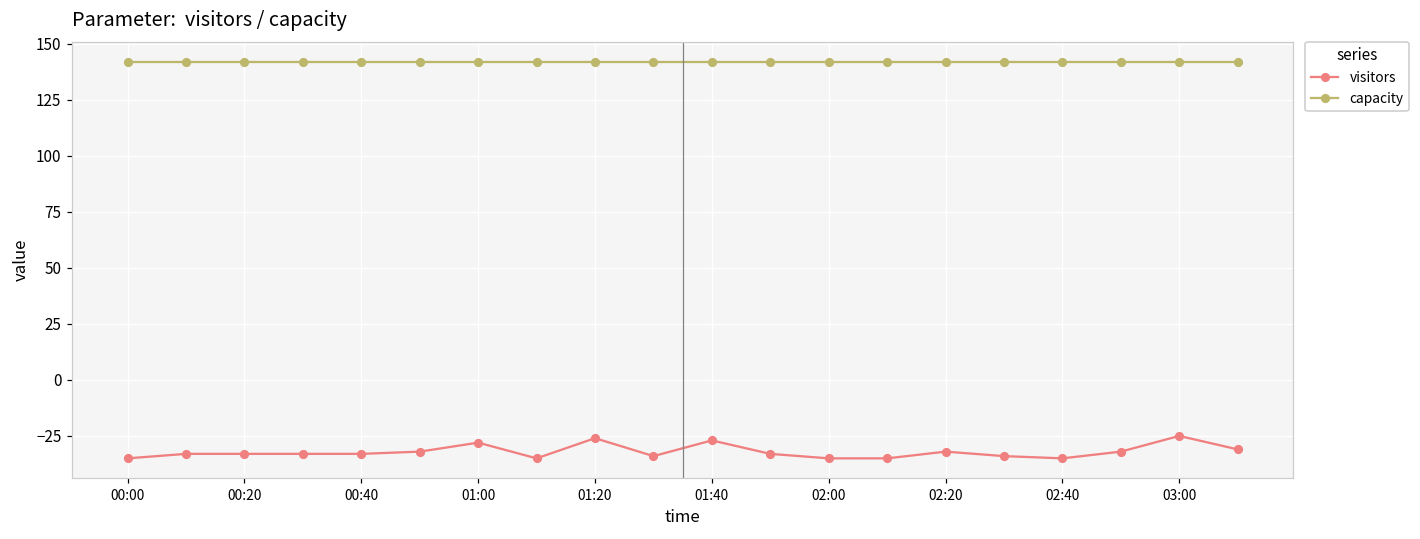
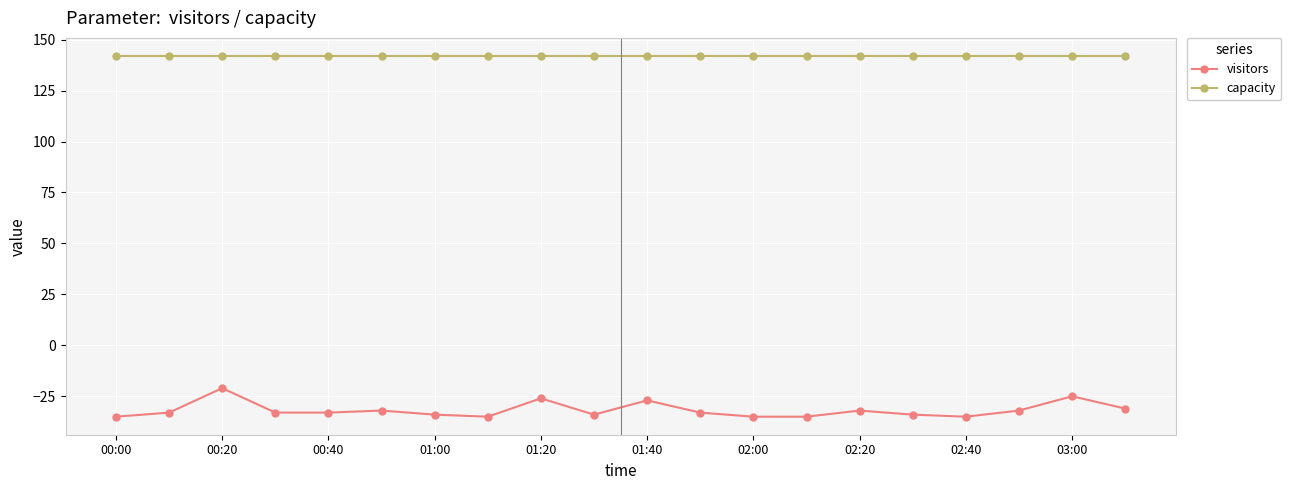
  {
    "visitors": {
      "00:00": -35,
-     "00:20": -33,
+     "00:20": -21,
      "00:40": -33,
-     "01:00": -28,
+     "01:00": -34,
      "01:20": -26,
      "01:40": -27,
      "02:00": -35,
      "02:20": -32,
      "02:40": -35,
      "03:00": -25
    },
    "capacity": {
      "00:00": 142,
      "00:20": 142,
      "00:40": 142,
      "01:00": 142,
      "01:20": 142,
      "01:40": 142,
      "02:00": 142,
      "02:20": 142,
      "02:40": 142,
      "03:00": 142
    }
  }
